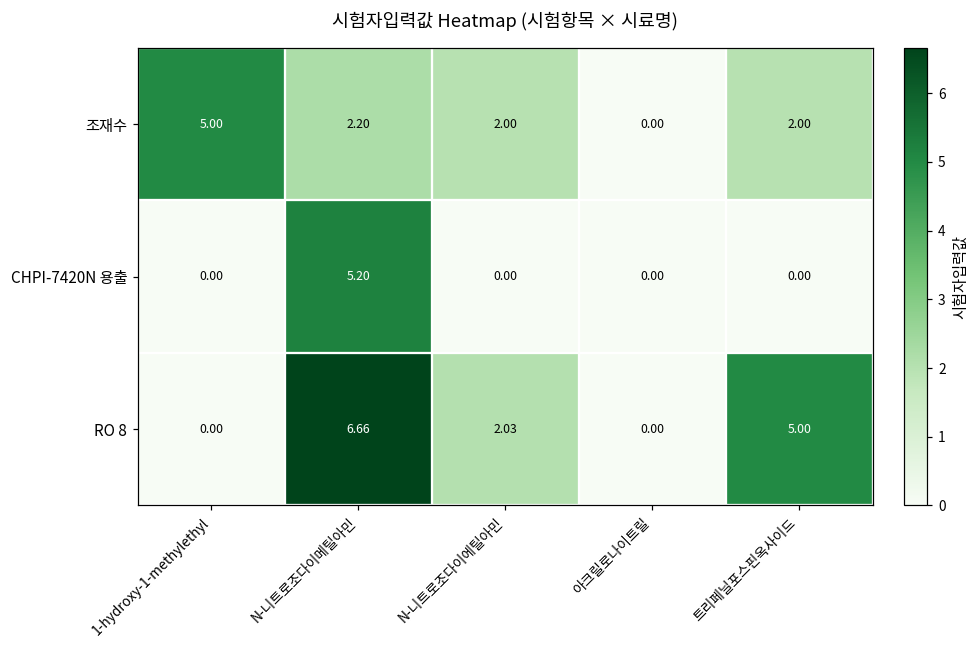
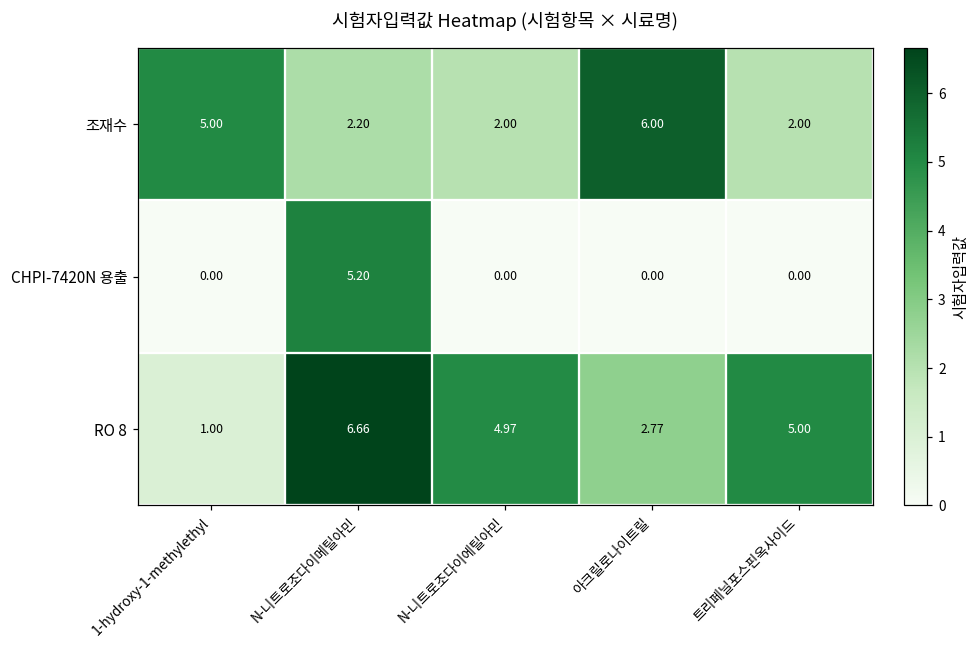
  {
    "조재수": {
      "1-hydroxy-1-methylethyl": 5.00,
      "N-니트로조다이메틸아민": 2.20,
      "N-니트로조다이에틸아민": 2.00,
-     "아크릴로나이트릴": 0.00,
+     "아크릴로나이트릴": 6.00,
      "트리페닐포스핀옥사이드": 2.00
    },
    "CHPI-7420N 용출": {
      "1-hydroxy-1-methylethyl": 0.00,
      "N-니트로조다이메틸아민": 5.20,
      "N-니트로조다이에틸아민": 0.00,
      "아크릴로나이트릴": 0.00,
      "트리페닐포스핀옥사이드": 0.00
    },
    "RO 8": {
-     "1-hydroxy-1-methylethyl": 0.00,
+     "1-hydroxy-1-methylethyl": 1.00,
      "N-니트로조다이메틸아민": 6.66,
-     "N-니트로조다이에틸아민": 2.03,
-     "아크릴로나이트릴": 0.00,
+     "N-니트로조다이에틸아민": 4.97,
+     "아크릴로나이트릴": 2.77,
      "트리페닐포스핀옥사이드": 5.00
    }
  }
